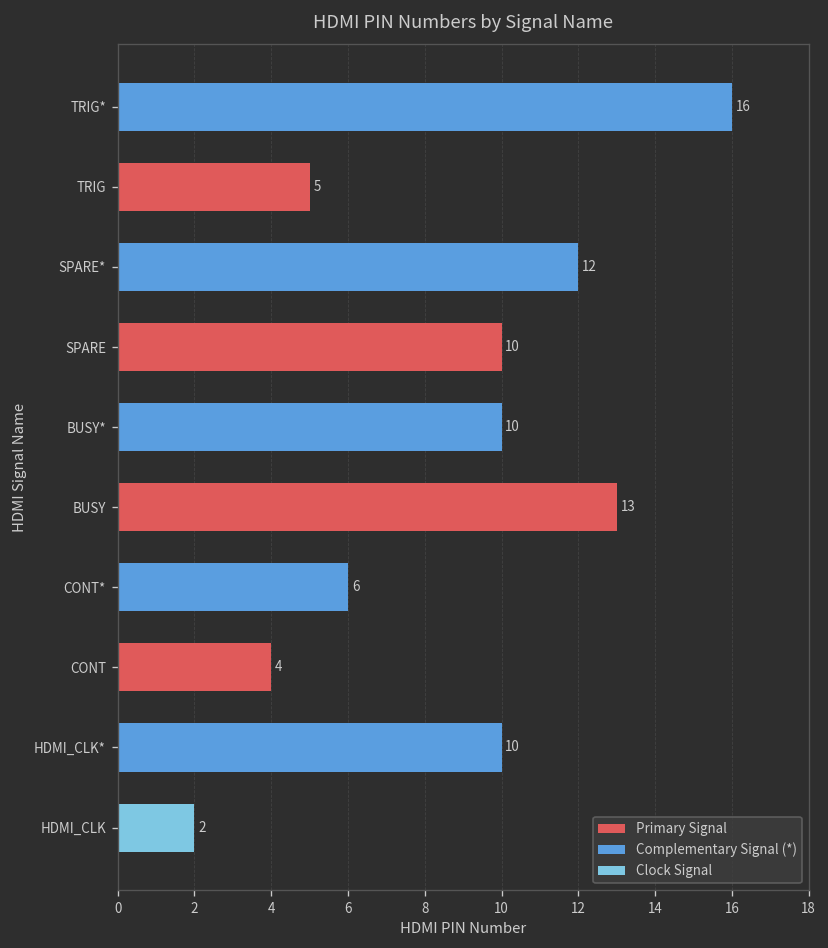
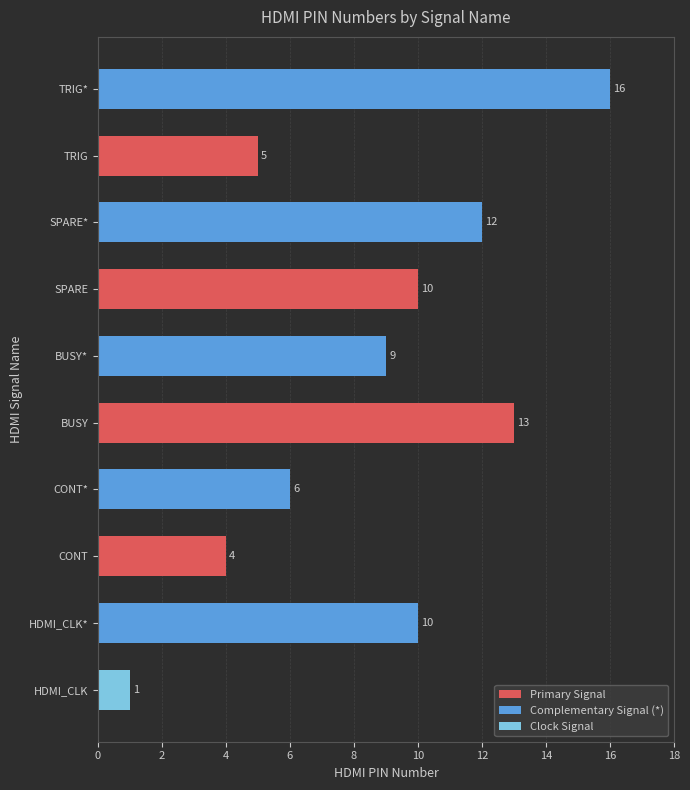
  {
    "TRIG*": 16,
    "TRIG": 5,
    "SPARE*": 12,
    "SPARE": 10,
-   "BUSY*": 10,
+   "BUSY*": 9,
    "BUSY": 13,
    "CONT*": 6,
    "CONT": 4,
    "HDMI_CLK*": 10,
-   "HDMI_CLK": 2
+   "HDMI_CLK": 1
  }
